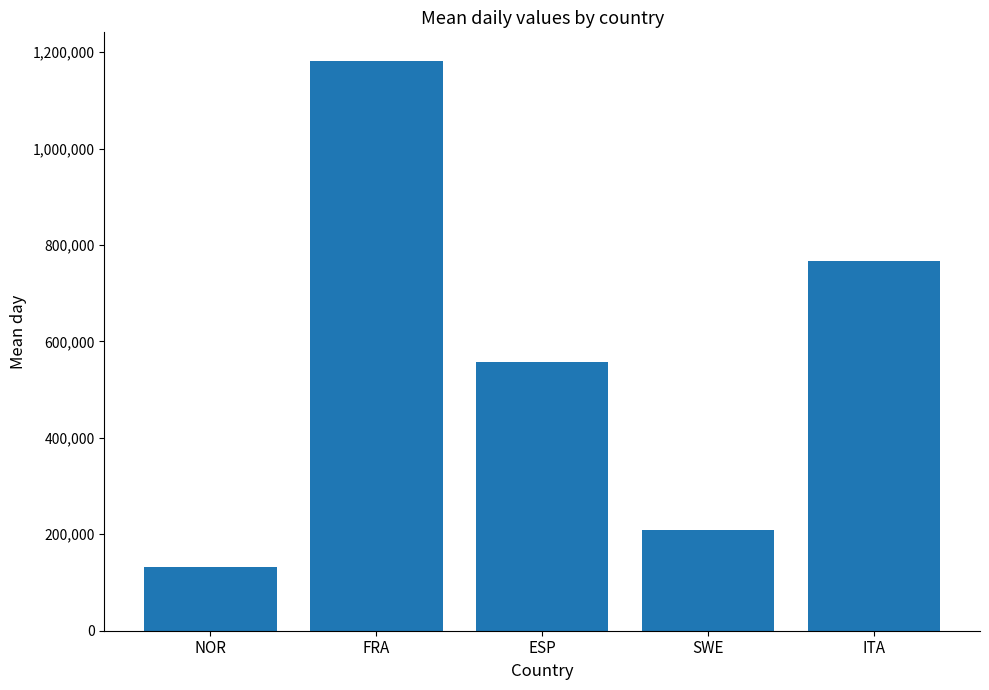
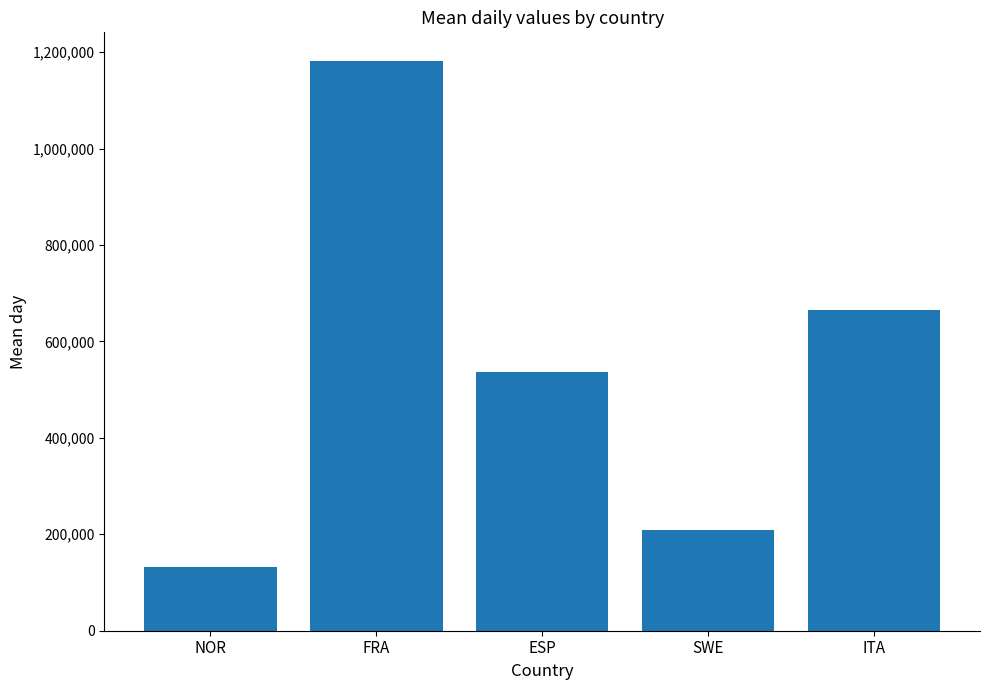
  {
    "NOR": "130,000",
    "FRA": "1,180,000",
-   "ESP": "560,000",
+   "ESP": "540,000",
    "SWE": "210,000",
-   "ITA": "770,000"
+   "ITA": "670,000"
  }
